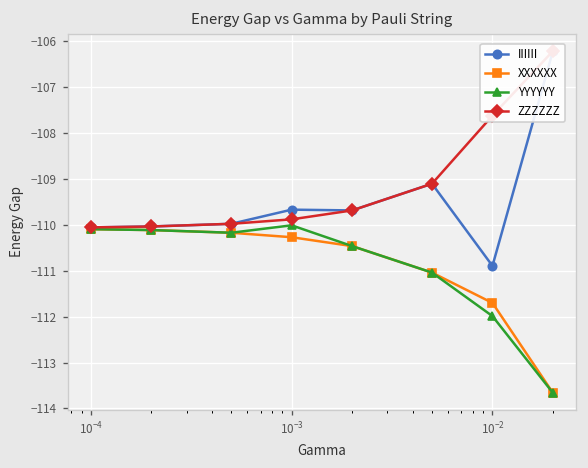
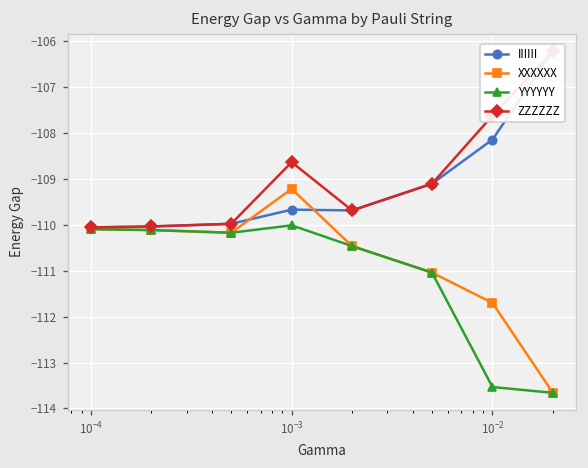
  {
    "IIIIII": {
      "10^-3": -109.7,
-     "10^-2": -110.9
+     "10^-2": -108.1
    },
    "XXXXXX": {
-     "10^-3": -110.3,
+     "10^-3": -109.2,
      "10^-2": -111.7
    },
    "YYYYYY": {
      "10^-3": -110.0,
-     "10^-2": -112.0
+     "10^-2": -113.5
    },
    "ZZZZZZ": {
-     "10^-3": -109.9
+     "10^-3": -108.6
    }
  }
